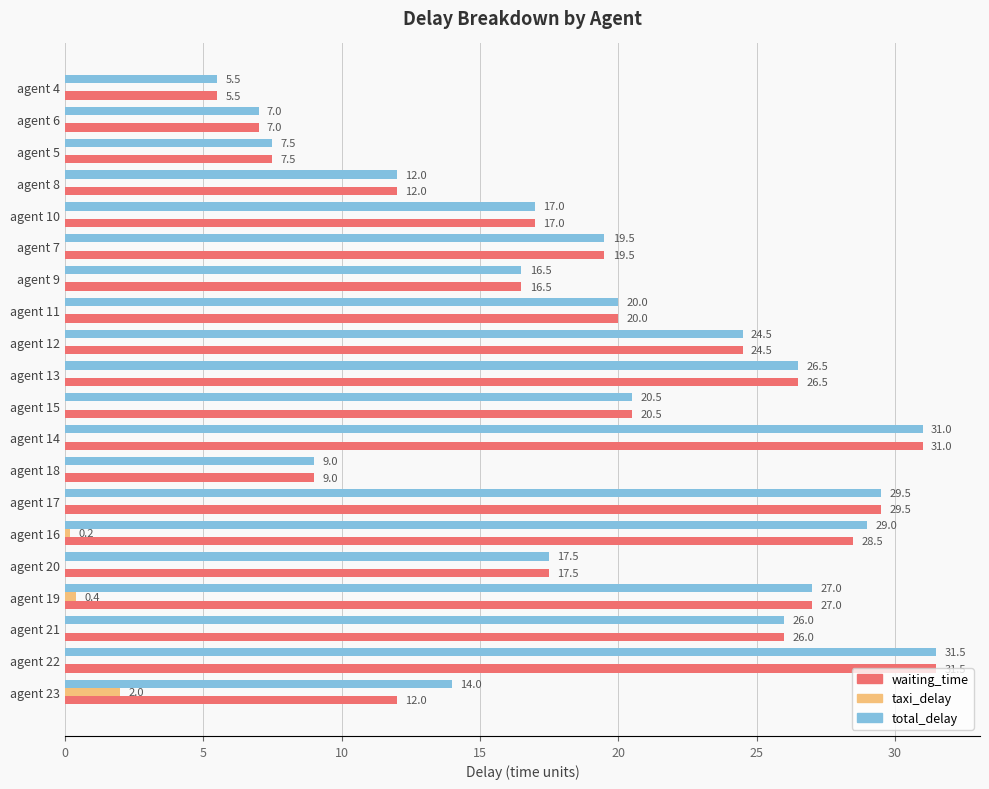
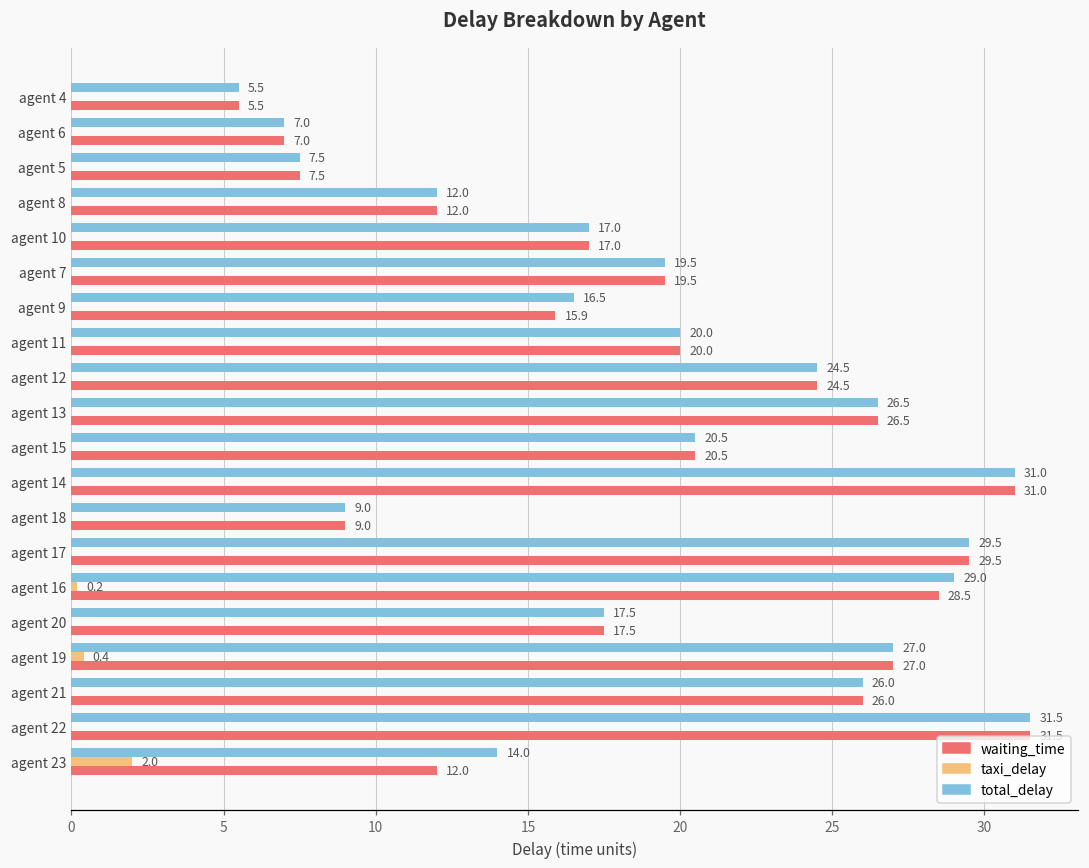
  {
    "waiting_time": {
      "agent 4": 5.5,
      "agent 6": 7.0,
      "agent 5": 7.5,
      "agent 8": 12.0,
      "agent 10": 17.0,
      "agent 7": 19.5,
-     "agent 9": 16.5,
+     "agent 9": 15.9,
      "agent 11": 20.0,
      "agent 12": 24.5,
      "agent 13": 26.5,
      "agent 15": 20.5,
      "agent 14": 31.0,
      "agent 18": 9.0,
      "agent 17": 29.5,
      "agent 16": 28.5,
      "agent 20": 17.5,
      "agent 19": 27.0,
      "agent 21": 26.0,
      "agent 23": 12.0
    },
    "taxi_delay": {
      "agent 16": 0.2,
      "agent 19": 0.4,
      "agent 23": 2.0
    },
    "total_delay": {
      "agent 4": 5.5,
      "agent 6": 7.0,
      "agent 5": 7.5,
      "agent 8": 12.0,
      "agent 10": 17.0,
      "agent 7": 19.5,
      "agent 9": 16.5,
      "agent 11": 20.0,
      "agent 12": 24.5,
      "agent 13": 26.5,
      "agent 15": 20.5,
      "agent 14": 31.0,
      "agent 18": 9.0,
      "agent 17": 29.5,
      "agent 16": 29.0,
      "agent 20": 17.5,
      "agent 19": 27.0,
      "agent 21": 26.0,
      "agent 22": 31.5,
      "agent 23": 14.0
    }
  }
